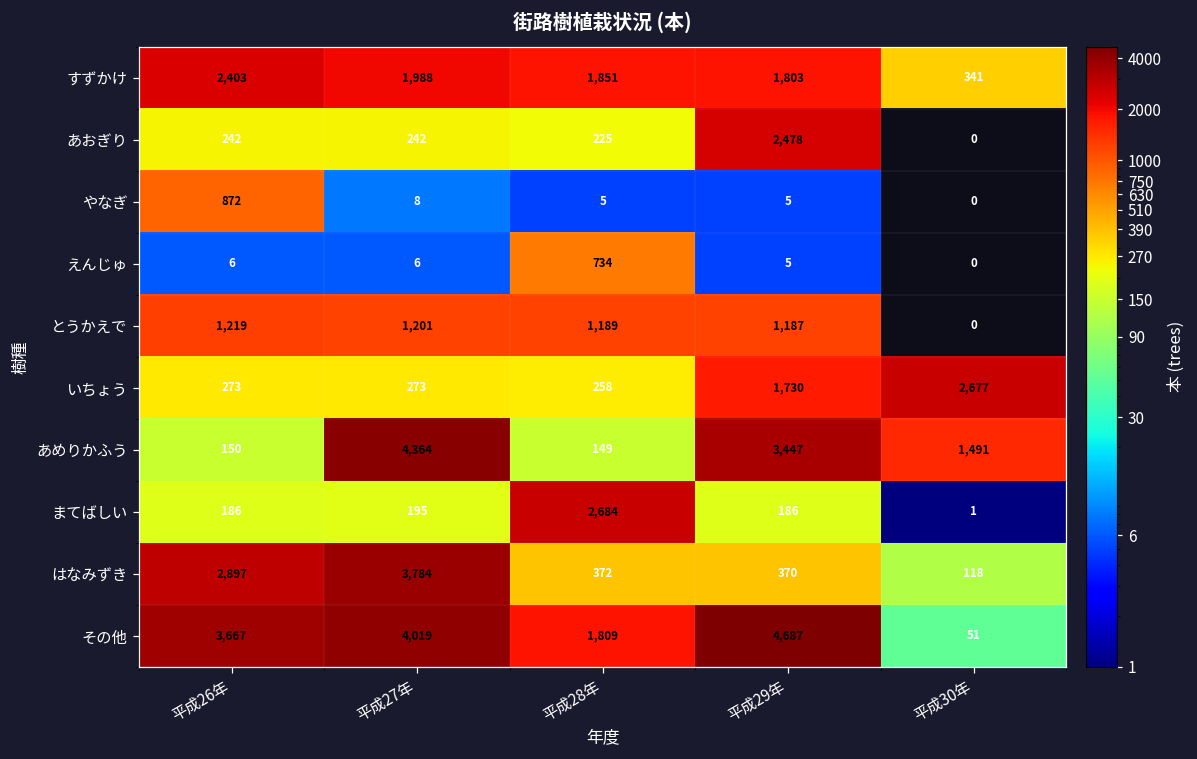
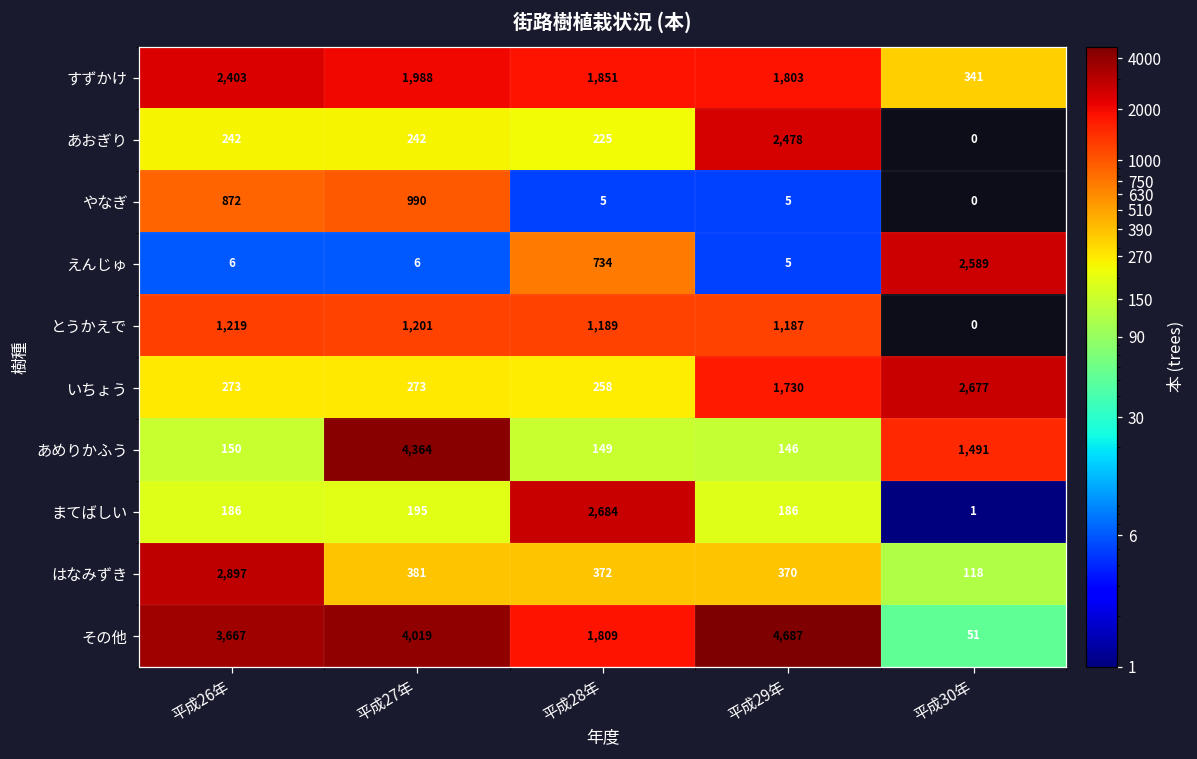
  {
    "すずかけ": {
      "平成26年": "2,403",
      "平成27年": "1,988",
      "平成28年": "1,851",
      "平成29年": "1,803",
      "平成30年": "341"
    },
    "あおぎり": {
      "平成26年": "242",
      "平成27年": "242",
      "平成28年": "225",
      "平成29年": "2,478",
      "平成30年": "0"
    },
    "やなぎ": {
      "平成26年": "872",
-     "平成27年": "8",
+     "平成27年": "990",
      "平成28年": "5",
      "平成29年": "5",
      "平成30年": "0"
    },
    "えんじゅ": {
      "平成26年": "6",
      "平成27年": "6",
      "平成28年": "734",
      "平成29年": "5",
-     "平成30年": "0"
+     "平成30年": "2,589"
    },
    "とうかえで": {
      "平成26年": "1,219",
      "平成27年": "1,201",
      "平成28年": "1,189",
      "平成29年": "1,187",
      "平成30年": "0"
    },
    "いちょう": {
      "平成26年": "273",
      "平成27年": "273",
      "平成28年": "258",
      "平成29年": "1,730",
      "平成30年": "2,677"
    },
    "あめりかふう": {
      "平成26年": "150",
      "平成27年": "4,364",
      "平成28年": "149",
-     "平成29年": "3,447",
+     "平成29年": "146",
      "平成30年": "1,491"
    },
    "まてばしい": {
      "平成26年": "186",
      "平成27年": "195",
      "平成28年": "2,684",
      "平成29年": "186",
      "平成30年": "1"
    },
    "はなみずき": {
      "平成26年": "2,897",
-     "平成27年": "3,784",
+     "平成27年": "381",
      "平成28年": "372",
      "平成29年": "370",
      "平成30年": "118"
    },
    "その他": {
      "平成26年": "3,667",
      "平成27年": "4,019",
      "平成28年": "1,809",
      "平成29年": "4,687",
      "平成30年": "51"
    }
  }
